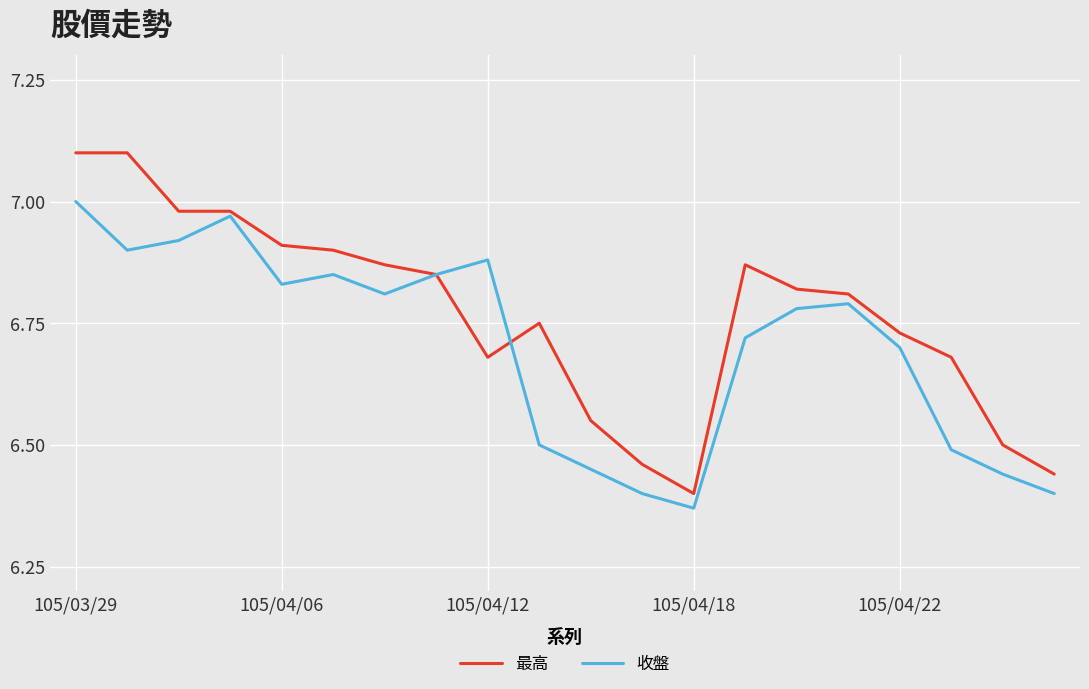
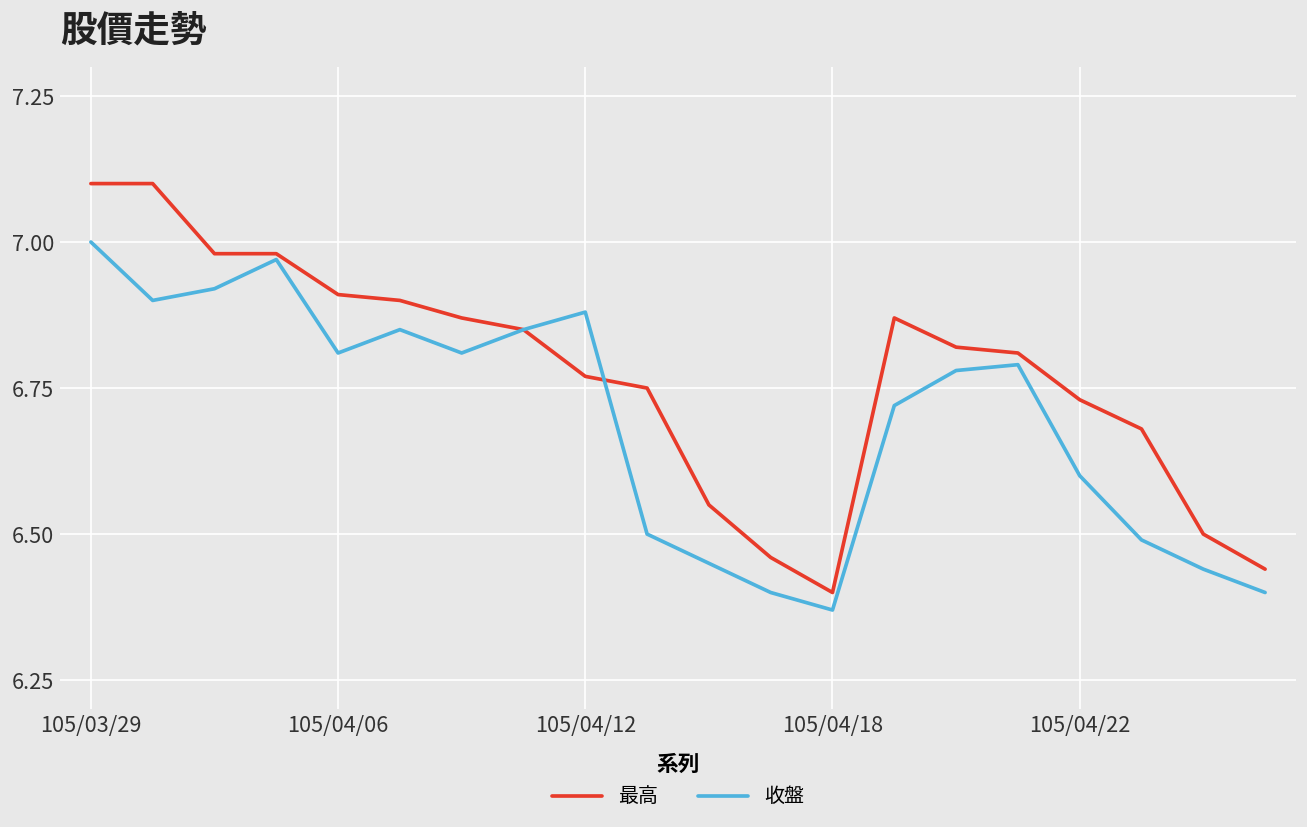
  {
    "最高": {
      "105/03/29": 7.10,
      "105/04/06": 6.91,
-     "105/04/12": 6.68,
+     "105/04/12": 6.77,
      "105/04/18": 6.40,
      "105/04/22": 6.73
    },
    "收盤": {
      "105/03/29": 7.00,
-     "105/04/06": 6.83,
+     "105/04/06": 6.81,
      "105/04/12": 6.88,
      "105/04/18": 6.37,
-     "105/04/22": 6.7
+     "105/04/22": 6.6
    }
  }
